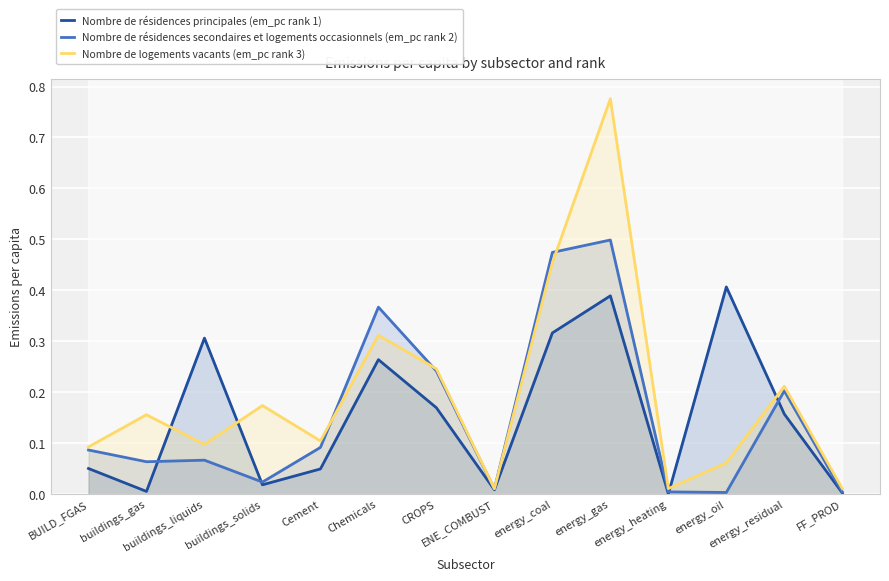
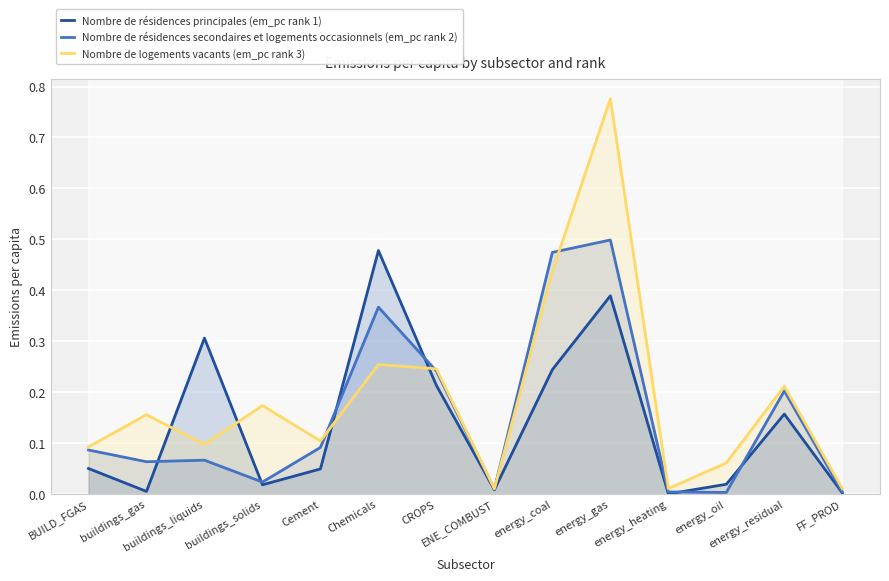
  {
    "Nombre de résidences principales (em_pc rank 1)": {
      "BUILD_FGAS": 0.05,
      "buildings_gas": 0.01,
      "buildings_liquids": 0.31,
      "buildings_solids": 0.02,
      "Cement": 0.05,
-     "Chemicals": 0.26,
-     "CROPS": 0.17,
-     "energy_coal": 0.32,
+     "Chemicals": 0.48,
+     "CROPS": 0.21,
+     "energy_coal": 0.24,
      "energy_gas": 0.39,
-     "energy_oil": 0.41,
+     "energy_oil": 0.02,
      "energy_residual": 0.16
    },
    "Nombre de résidences secondaires et logements occasionnels (em_pc rank 2)": {
      "BUILD_FGAS": 0.09,
      "buildings_gas": 0.06,
      "buildings_liquids": 0.07,
      "buildings_solids": 0.02,
      "Cement": 0.09,
      "Chemicals": 0.37,
      "energy_coal": 0.47,
      "energy_gas": 0.50,
      "energy_oil": 0.00,
      "energy_residual": 0.20
    },
    "Nombre de logements vacants (em_pc rank 3)": {
      "BUILD_FGAS": 0.09,
      "buildings_gas": 0.16,
      "buildings_liquids": 0.10,
      "buildings_solids": 0.17,
      "Cement": 0.10,
-     "Chemicals": 0.31,
-     "energy_coal": 0.45,
+     "Chemicals": 0.25,
+     "energy_coal": 0.44,
      "energy_gas": 0.78,
      "energy_heating": 0.01,
      "energy_oil": 0.06,
      "energy_residual": 0.21,
      "FF_PROD": 0.01
    }
  }
